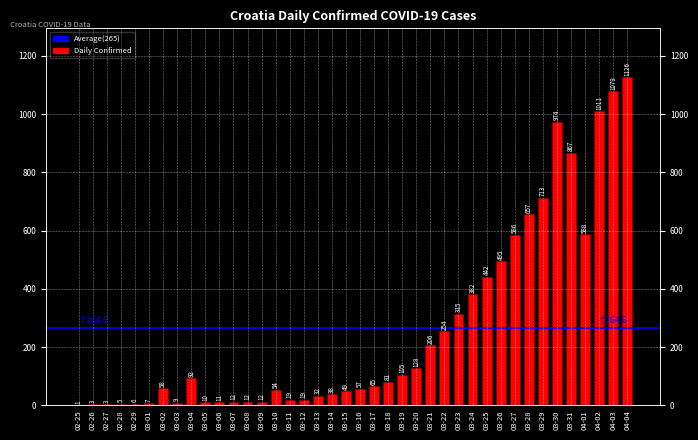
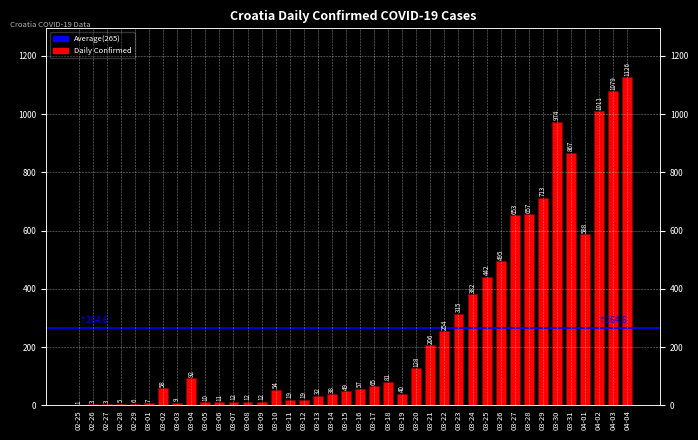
  {
    "02-25": 1,
    "02-26": 3,
    "02-27": 3,
    "02-28": 5,
    "02-29": 6,
    "03-01": 7,
    "03-02": 58,
    "03-03": 9,
    "03-04": 92,
    "03-05": 10,
    "03-06": 11,
    "03-07": 12,
    "03-08": 12,
    "03-09": 12,
    "03-10": 54,
    "03-11": 19,
    "03-12": 19,
    "03-13": 32,
    "03-14": 38,
    "03-15": 49,
    "03-16": 57,
    "03-17": 65,
    "03-18": 81,
-   "03-19": 105,
+   "03-19": 40,
    "03-20": 128,
    "03-21": 206,
    "03-22": 254,
    "03-23": 315,
    "03-24": 382,
    "03-25": 442,
    "03-26": 495,
-   "03-27": 586,
+   "03-27": 653,
    "03-28": 657,
    "03-29": 713,
    "03-30": 974,
    "03-31": 867,
    "04-01": 588,
    "04-02": 1011,
    "04-03": 1079,
    "04-04": 1126
  }
